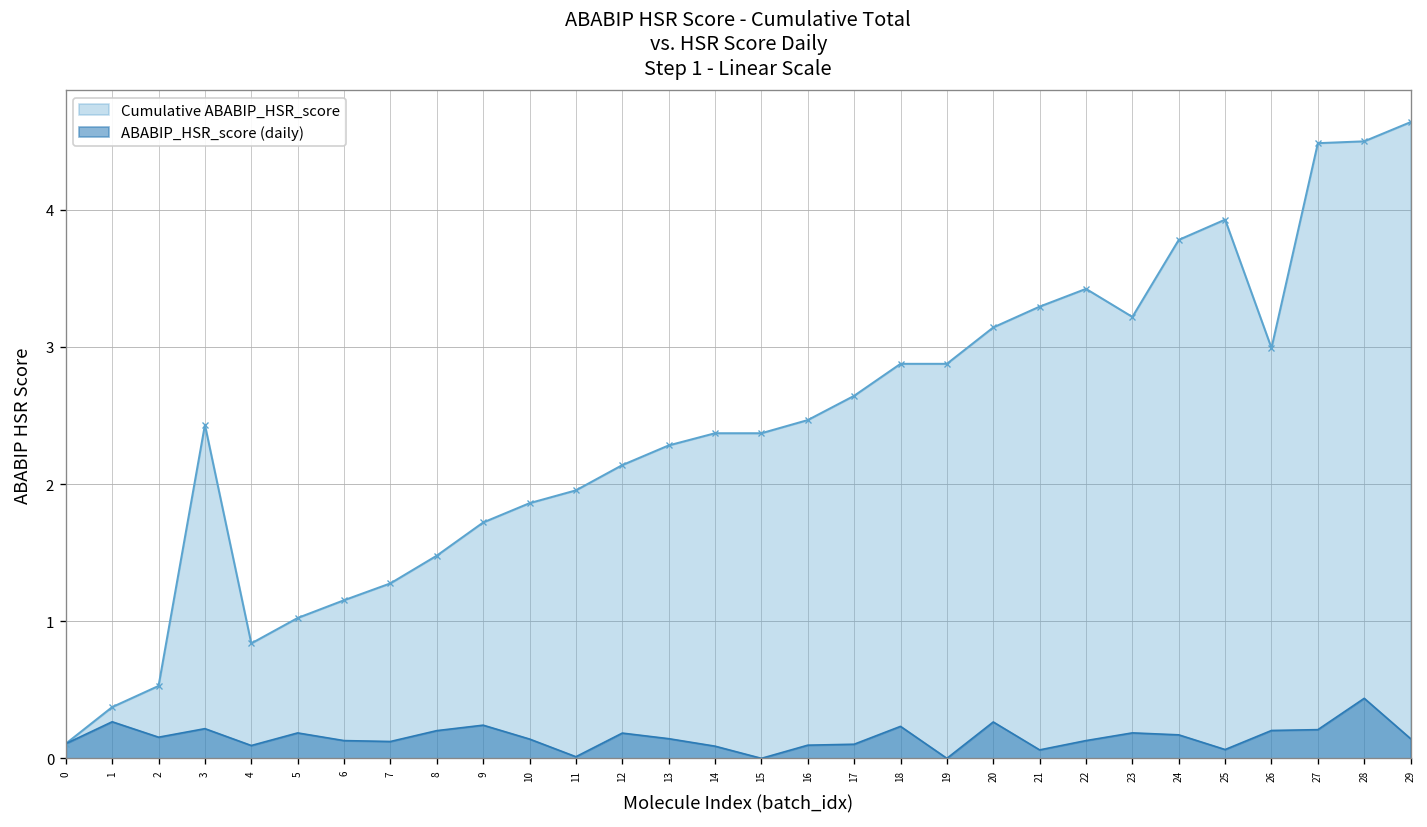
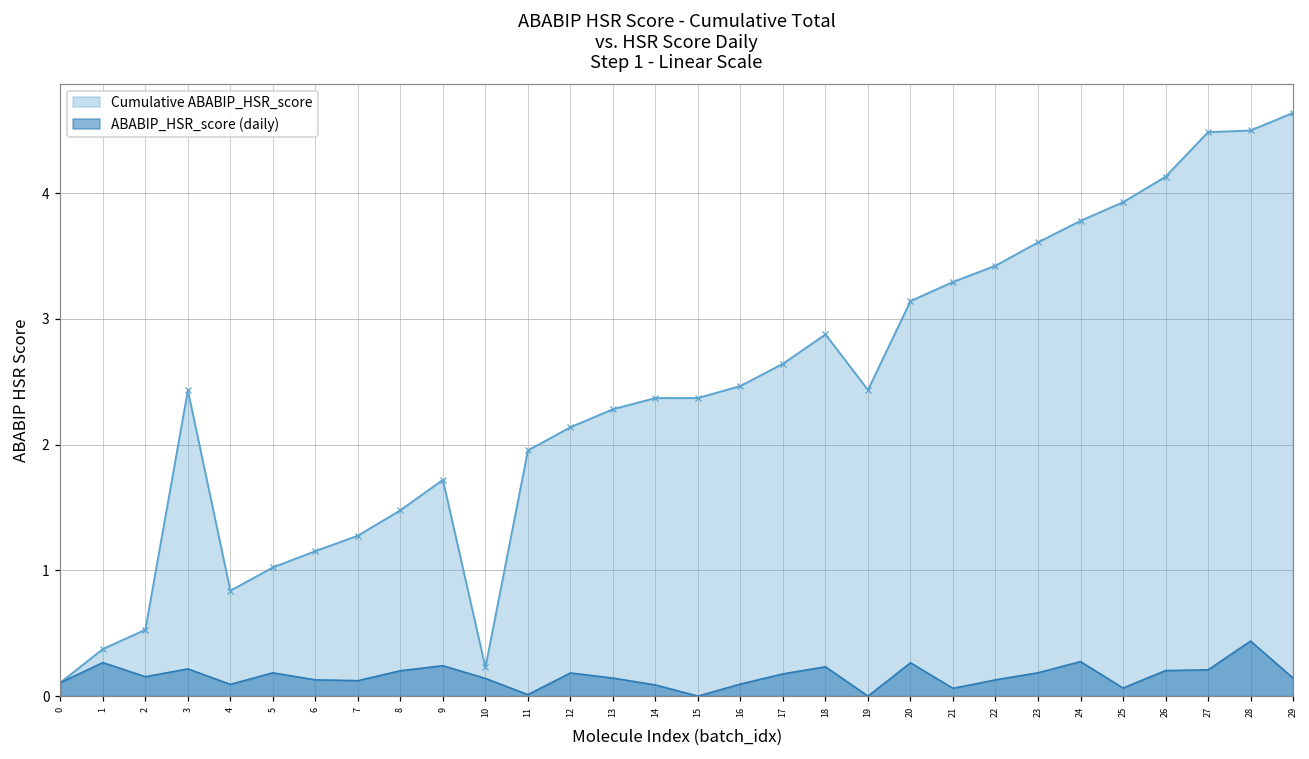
  {
    "Cumulative ABABIP_HSR_score": {
      "1": 0.37,
      "2": 0.53,
      "3": 2.43,
      "4": 0.84,
      "5": 1.02,
      "6": 1.15,
      "7": 1.28,
      "8": 1.48,
      "9": 1.72,
-     "10": 1.86,
+     "10": 0.23,
      "11": 1.95,
      "12": 2.14,
      "13": 2.28,
      "14": 2.37,
      "15": 2.37,
      "16": 2.47,
      "17": 2.64,
      "18": 2.88,
-     "19": 2.88,
+     "19": 2.44,
      "20": 3.14,
      "21": 3.29,
      "22": 3.42,
-     "23": 3.22,
+     "23": 3.61,
      "24": 3.78,
      "25": 3.93,
-     "26": 2.99,
+     "26": 4.13,
      "27": 4.49,
      "28": 4.50,
      "29": 4.64
    },
    "ABABIP_HSR_score (daily)": {
      "1": 0.27,
      "2": 0.15,
      "3": 0.22,
      "4": 0.09,
      "5": 0.19,
      "6": 0.13,
      "7": 0.12,
      "8": 0.20,
      "9": 0.24,
      "10": 0.14,
      "11": 0.01,
      "12": 0.18,
      "13": 0.14,
      "14": 0.09,
      "15": 0.00,
      "16": 0.10,
-     "17": 0.10,
+     "17": 0.18,
      "18": 0.23,
      "19": 0.00,
      "20": 0.27,
      "21": 0.06,
      "22": 0.13,
      "23": 0.19,
-     "24": 0.17,
+     "24": 0.27,
      "25": 0.06,
      "26": 0.20,
      "27": 0.21,
      "28": 0.44,
      "29": 0.14
    }
  }
